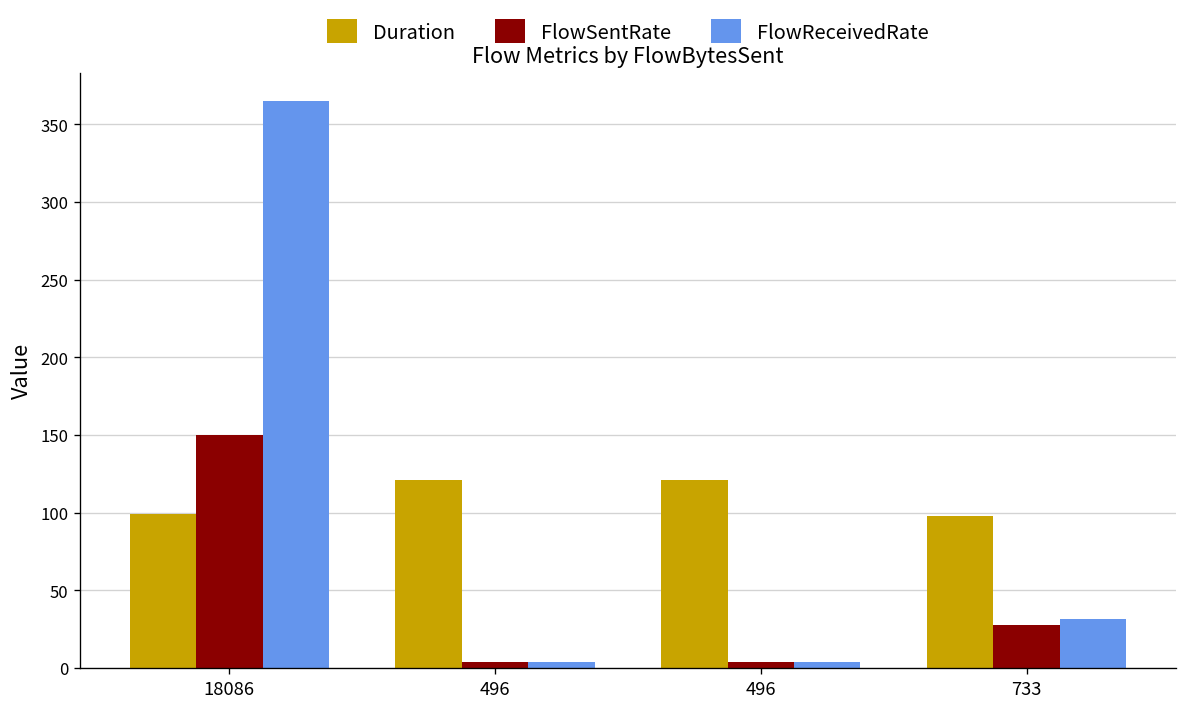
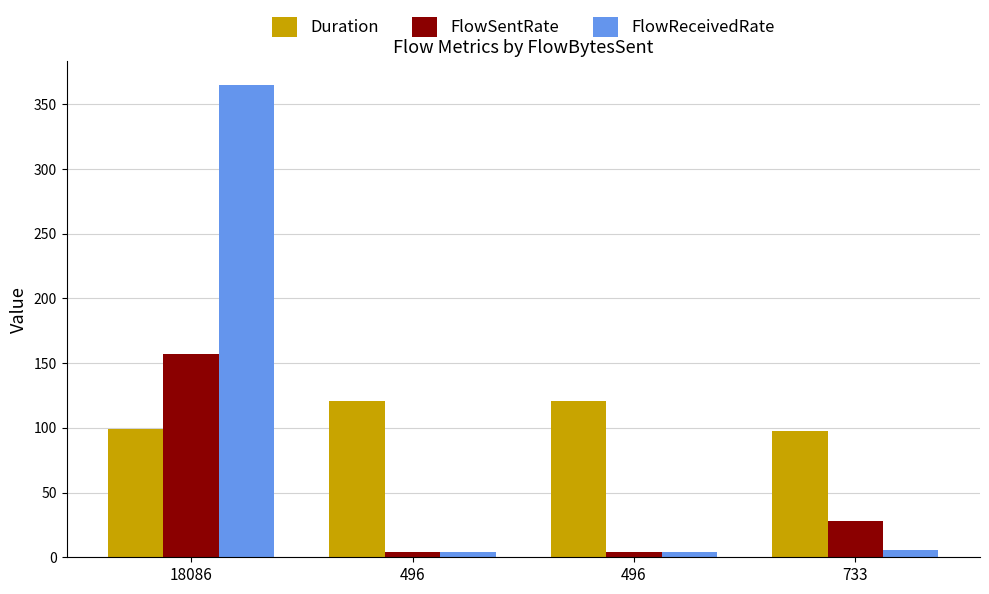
  {
    "Duration": {
      "18086": 99,
      "733": 98
    },
    "FlowSentRate": {
-     "18086": 150,
+     "18086": 157,
      "733": 28
    },
    "FlowReceivedRate": {
      "18086": 365,
-     "733": 32
+     "733": 6
    }
  }
